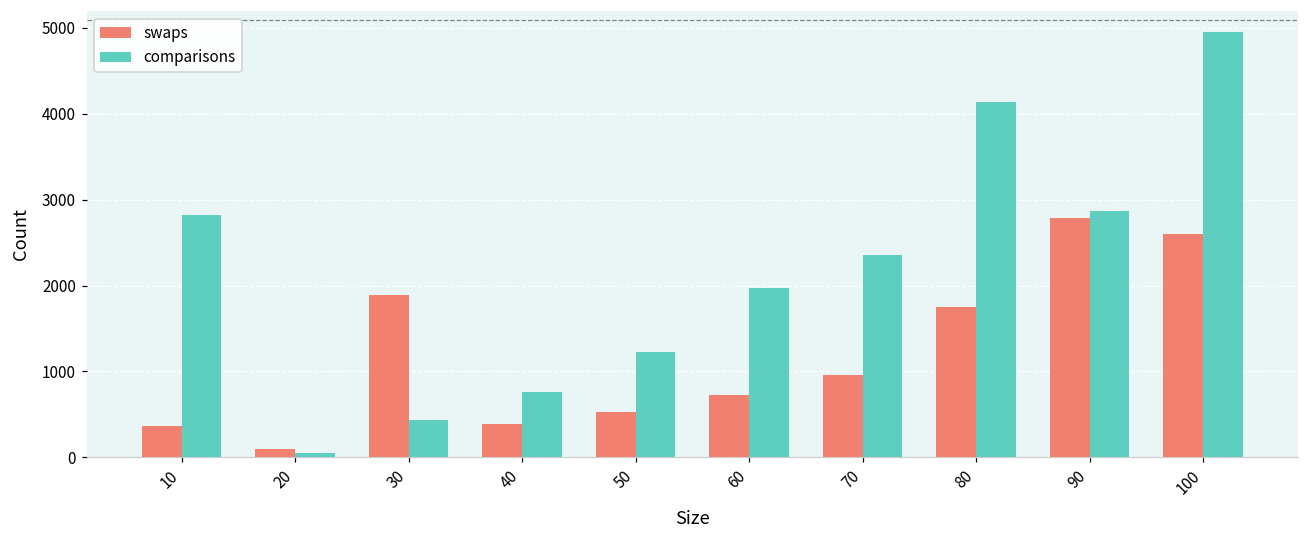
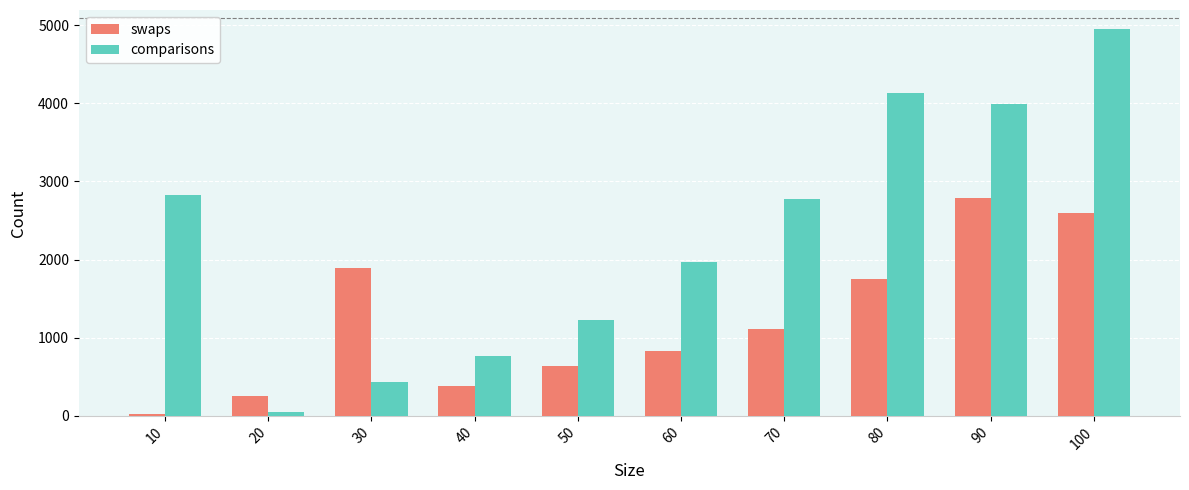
  {
    "swaps": {
-     "10": 400,
-     "20": 100,
+     "10": 0,
+     "20": 300,
      "30": 1900,
      "40": 400,
-     "50": 500,
-     "60": 700,
-     "70": 1000,
+     "50": 600,
+     "60": 800,
+     "70": 1100,
      "80": 1800,
      "90": 2800,
      "100": 2600
    },
    "comparisons": {
      "10": 2800,
      "20": 100,
      "30": 400,
      "40": 800,
      "50": 1200,
      "60": 2000,
-     "70": 2400,
+     "70": 2800,
      "80": 4100,
-     "90": 2900,
+     "90": 4000,
      "100": 4900
    }
  }
